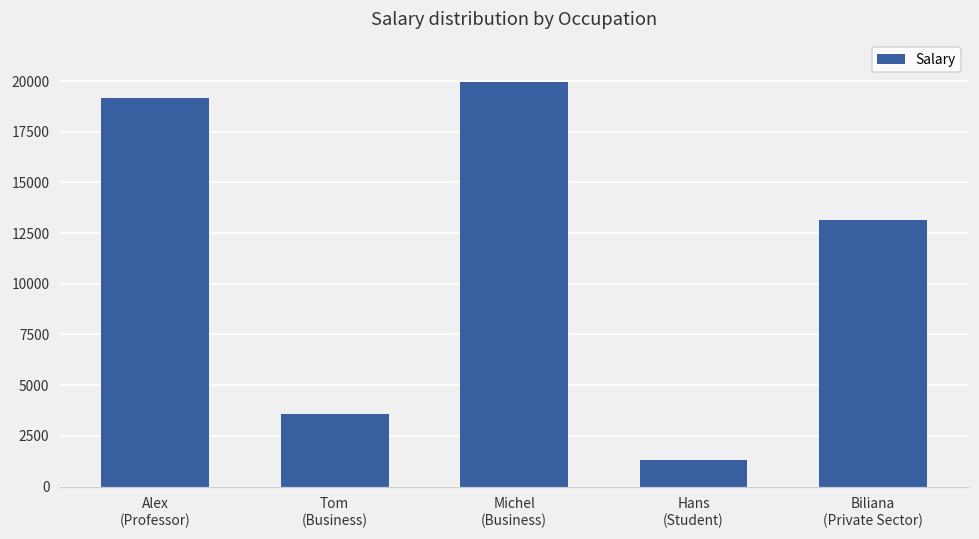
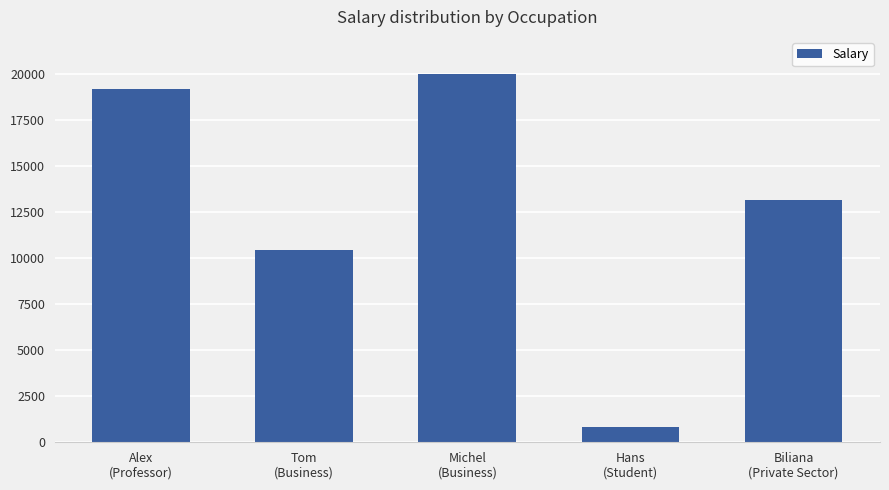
  {
    "Alex (Professor)": 19200,
-   "Tom (Business)": 3600,
+   "Tom (Business)": 10500,
    "Michel (Business)": 20000,
-   "Hans (Student)": 1300,
+   "Hans (Student)": 800,
    "Biliana (Private Sector)": 13200
  }
